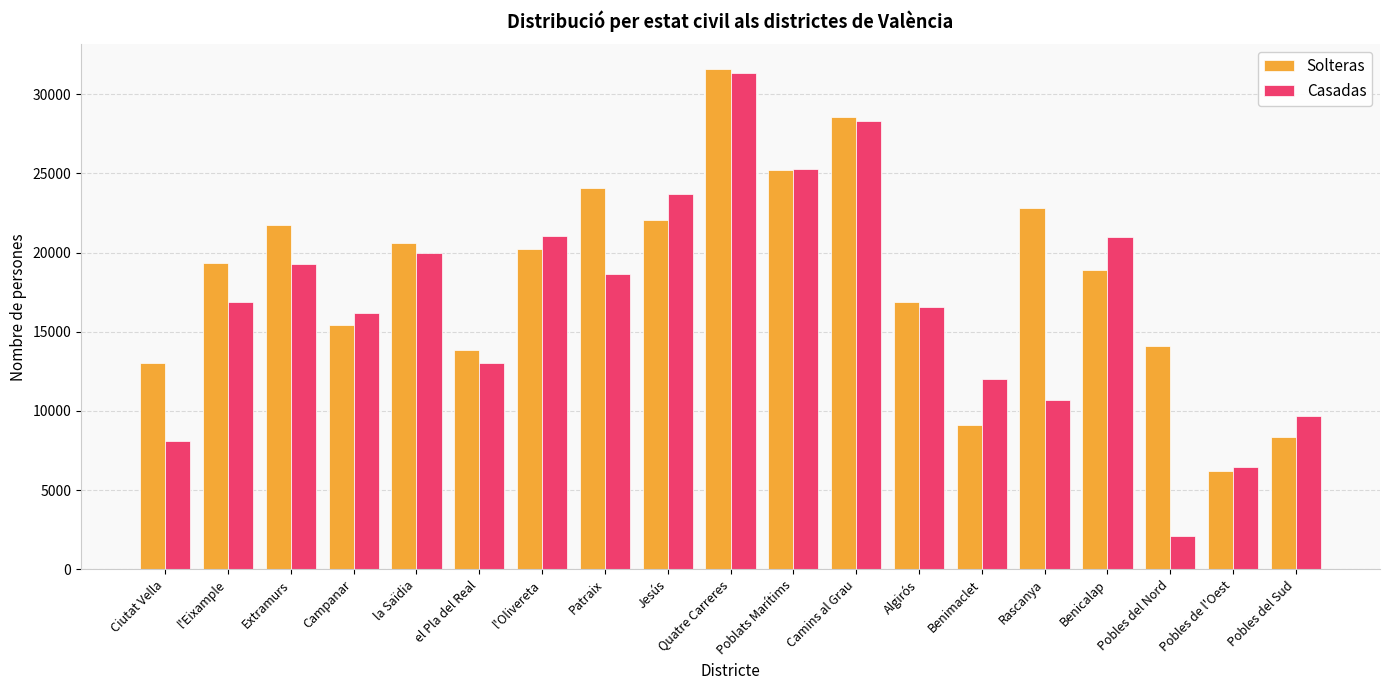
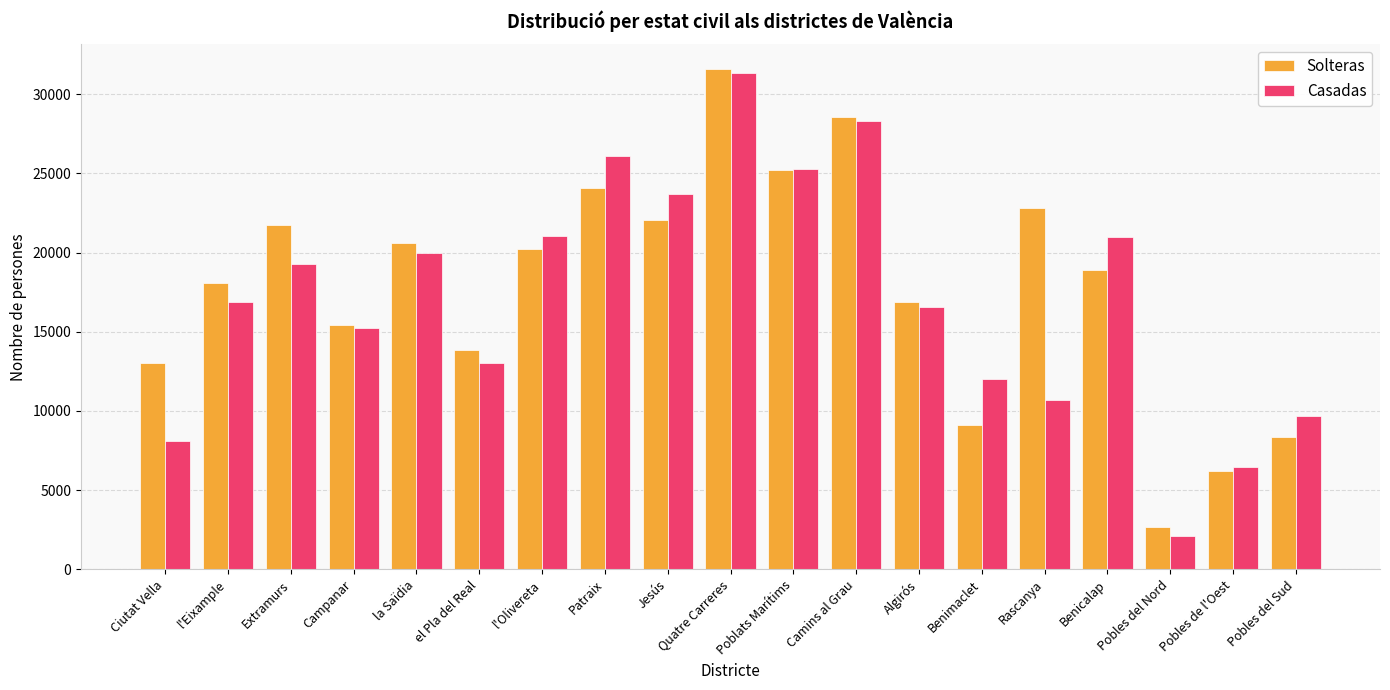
  {
    "Solteras": {
      "Ciutat Vella": 13000,
-     "l'Eixample": 19400,
+     "l'Eixample": 18100,
      "Extramurs": 21800,
      "Campanar": 15500,
      "la Saïdia": 20600,
      "el Pla del Real": 13900,
      "l'Olivereta": 20200,
      "Patraix": 24100,
      "Jesús": 22000,
      "Quatre Carreres": 31600,
      "Poblats Marítims": 25200,
      "Camins al Grau": 28600,
      "Algirós": 16900,
      "Benimaclet": 9100,
      "Rascanya": 22800,
      "Benicalap": 18900,
-     "Pobles del Nord": 14100,
+     "Pobles del Nord": 2700,
      "Pobles de l'Oest": 6200,
      "Pobles del Sud": 8400
    },
    "Casadas": {
      "Ciutat Vella": 8100,
      "l'Eixample": 16900,
      "Extramurs": 19300,
-     "Campanar": 16200,
+     "Campanar": 15200,
      "la Saïdia": 20000,
      "el Pla del Real": 13000,
      "l'Olivereta": 21100,
-     "Patraix": 18600,
+     "Patraix": 26100,
      "Jesús": 23700,
      "Quatre Carreres": 31300,
      "Poblats Marítims": 25300,
      "Camins al Grau": 28300,
      "Algirós": 16600,
      "Benimaclet": 12000,
      "Rascanya": 10700,
      "Benicalap": 21000,
      "Pobles del Nord": 2100,
      "Pobles de l'Oest": 6500,
      "Pobles del Sud": 9700
    }
  }
